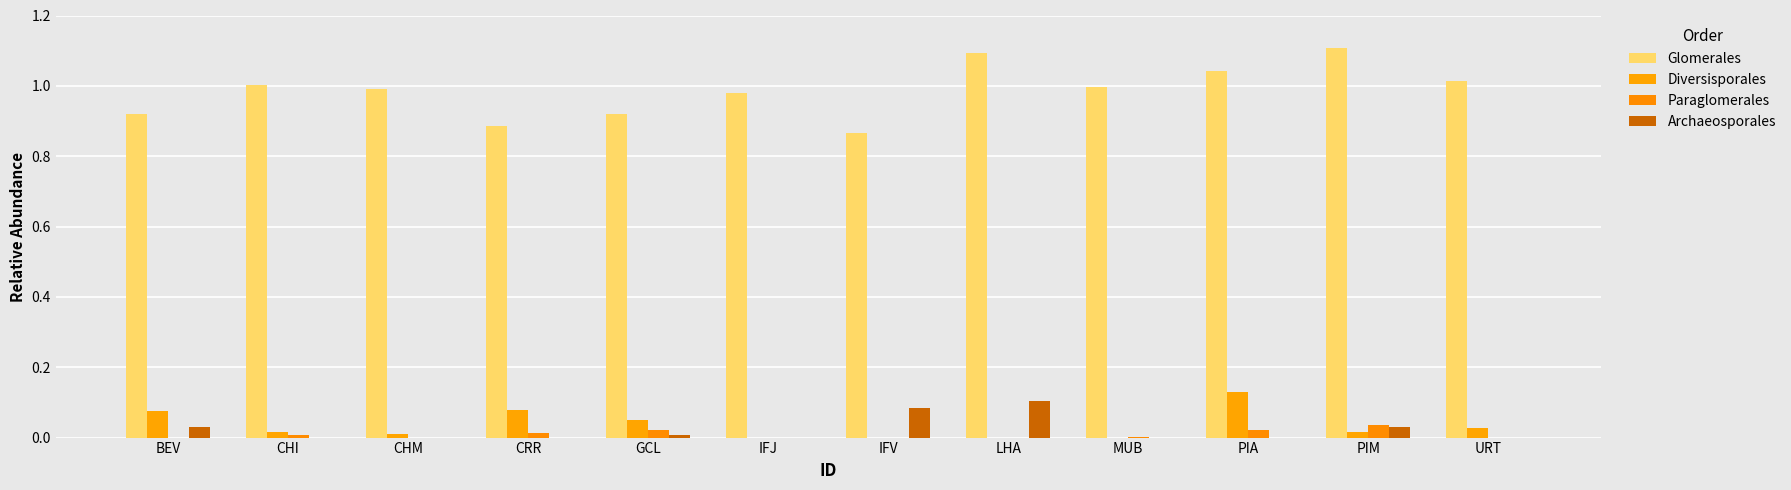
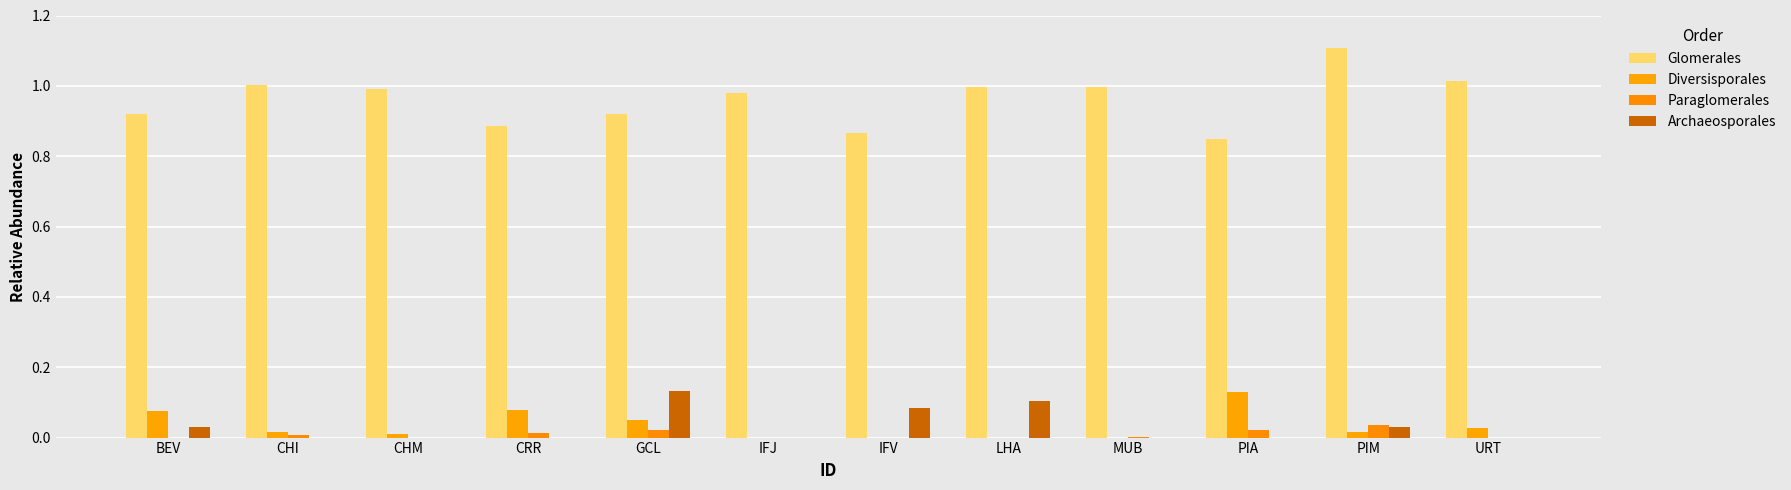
  {
    "Glomerales": {
      "BEV": 0.92,
      "CHI": 1.00,
      "CHM": 0.99,
      "CRR": 0.89,
      "GCL": 0.92,
      "IFJ": 0.98,
      "IFV": 0.87,
-     "LHA": 1.09,
+     "LHA": 1.00,
      "MUB": 1.00,
-     "PIA": 1.04,
+     "PIA": 0.85,
      "PIM": 1.11,
      "URT": 1.01
    },
    "Archaeosporales": {
      "BEV": 0.03,
      "CHI": 0.00,
      "CHM": 0.00,
      "CRR": 0.00,
-     "GCL": 0.01,
+     "GCL": 0.13,
      "IFJ": 0.00,
      "IFV": 0.08,
      "LHA": 0.10,
      "MUB": 0.00,
      "PIA": 0.00,
      "PIM": 0.03,
      "URT": 0.00
    }
  }
